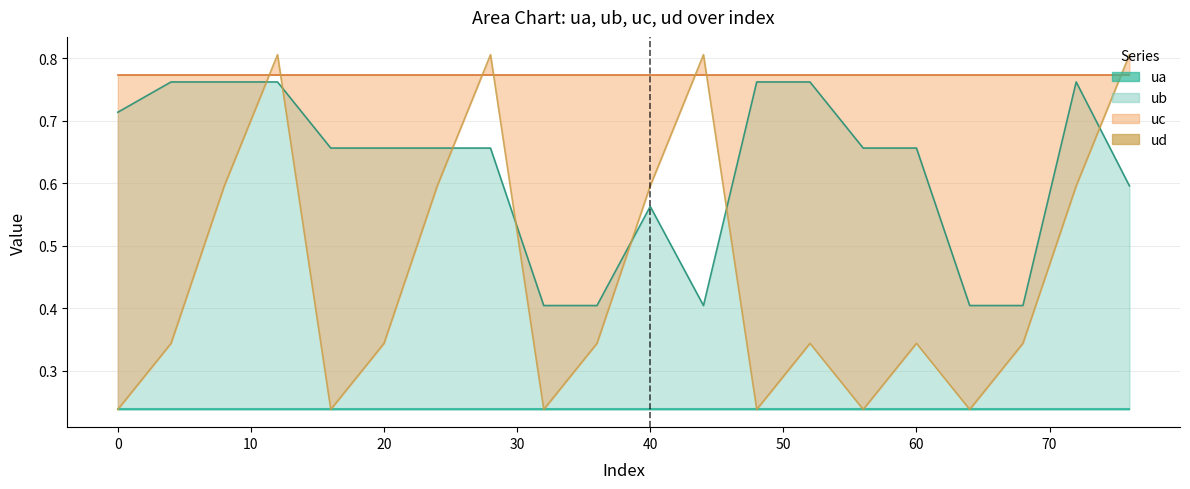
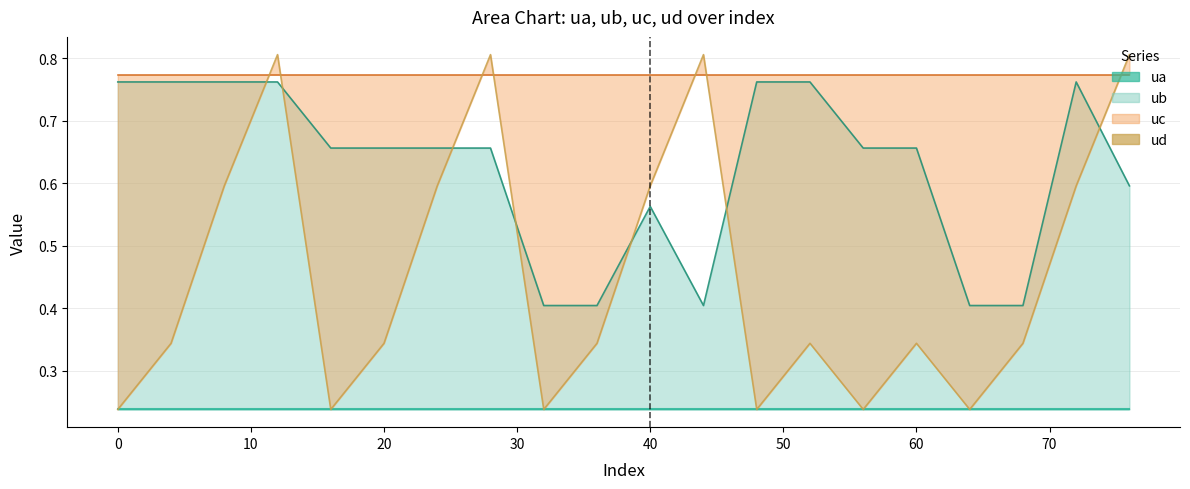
  {
    "ua": {
      "20": 0.24,
      "40": 0.24,
      "60": 0.24
    },
    "ub": {
-     "0": 0.71,
+     "0": 0.76,
      "20": 0.66,
      "40": 0.56,
      "60": 0.66
    }
  }
